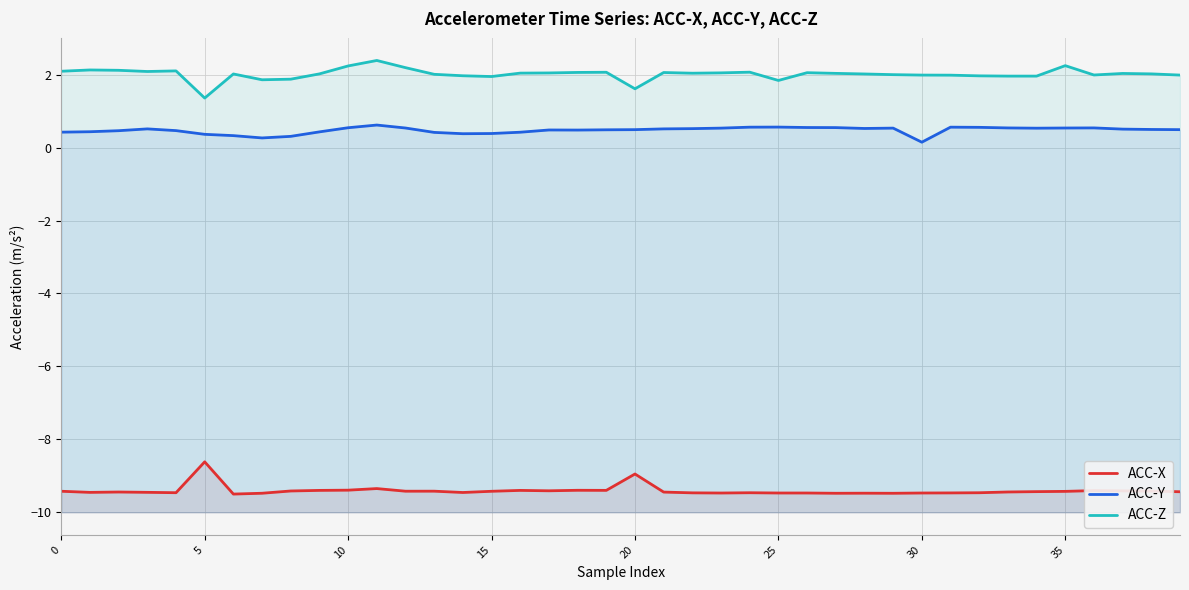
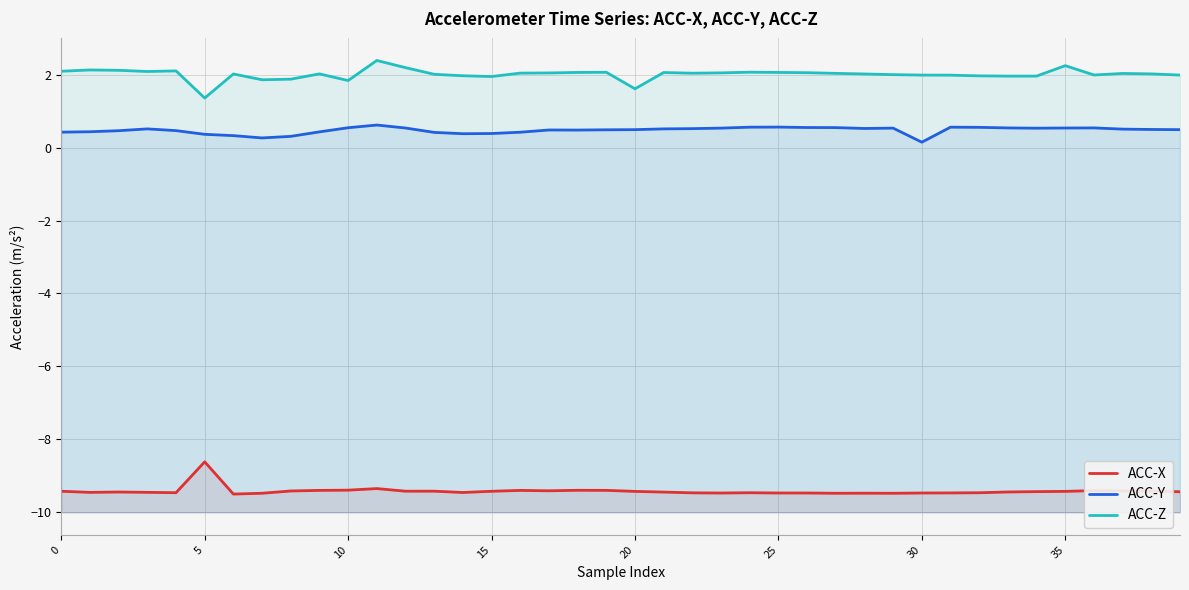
  {
    "ACC-X": {
      "0": -9.4,
      "5": -8.6,
      "10": -9.4,
      "15": -9.4,
-     "20": -9.0,
+     "20": -9.4,
      "25": -9.5,
      "30": -9.5,
      "35": -9.4
    },
    "ACC-Y": {
      "0": 0.4,
      "5": 0.4,
      "10": 0.5,
      "15": 0.4,
      "20": 0.5,
      "25": 0.6,
      "30": 0.1,
      "35": 0.5
    },
    "ACC-Z": {
      "0": 2.1,
      "5": 1.4,
-     "10": 2.2,
+     "10": 1.8,
      "15": 1.9,
      "20": 1.6,
-     "25": 1.8,
+     "25": 2.1,
      "30": 2.0,
      "35": 2.2
    }
  }
